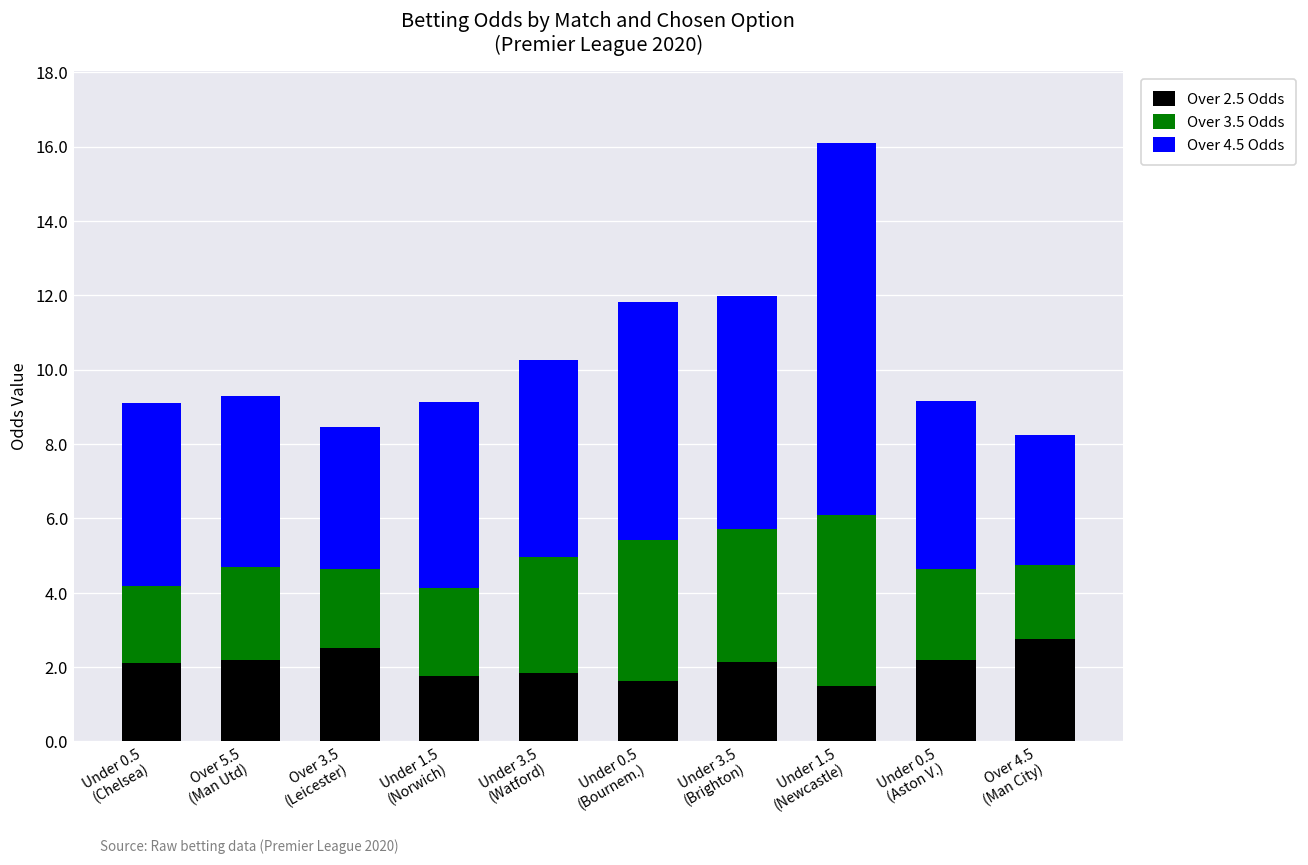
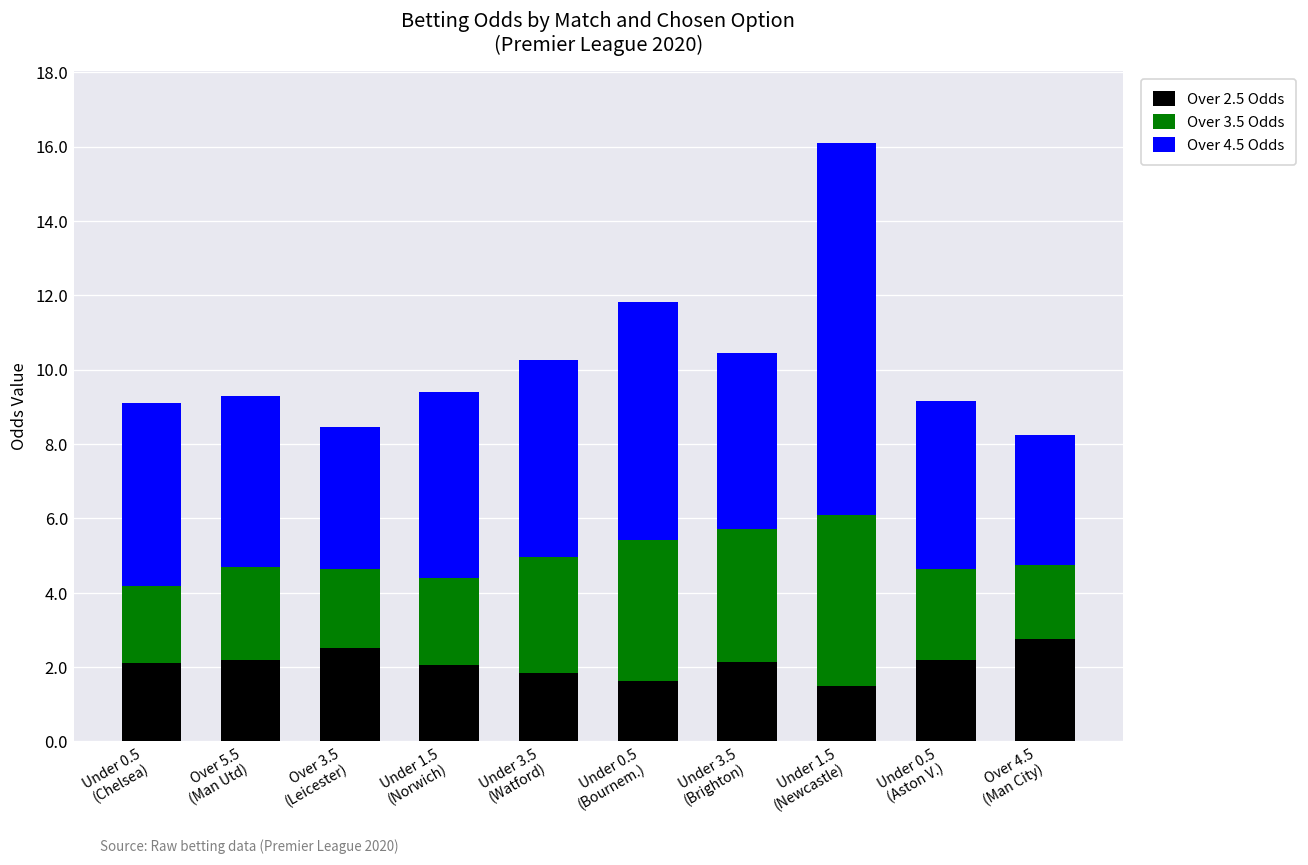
  {
    "Over 2.5 Odds": {
      "Under 0.5 (Chelsea)": 2.1,
      "Over 5.5 (Man Utd)": 2.2,
      "Over 3.5 (Leicester)": 2.5,
-     "Under 1.5 (Norwich)": 1.8,
+     "Under 1.5 (Norwich)": 2.1,
      "Under 3.5 (Watford)": 1.9,
      "Under 0.5 (Bournem.)": 1.6,
      "Under 3.5 (Brighton)": 2.1,
      "Under 1.5 (Newcastle)": 1.5,
      "Under 0.5 (Aston V.)": 2.2,
      "Over 4.5 (Man City)": 2.8
    },
    "Over 3.5 Odds": {
      "Under 0.5 (Chelsea)": 2.1,
      "Over 5.5 (Man Utd)": 2.5,
      "Over 3.5 (Leicester)": 2.2,
      "Under 1.5 (Norwich)": 2.4,
      "Under 3.5 (Watford)": 3.1,
      "Under 0.5 (Bournem.)": 3.8,
      "Under 3.5 (Brighton)": 3.6,
      "Under 1.5 (Newcastle)": 4.6,
      "Under 0.5 (Aston V.)": 2.5,
      "Over 4.5 (Man City)": 2.0
    },
    "Over 4.5 Odds": {
      "Under 0.5 (Chelsea)": 4.9,
      "Over 5.5 (Man Utd)": 4.6,
      "Over 3.5 (Leicester)": 3.8,
      "Under 1.5 (Norwich)": 5.0,
      "Under 3.5 (Watford)": 5.3,
      "Under 0.5 (Bournem.)": 6.4,
-     "Under 3.5 (Brighton)": 6.3,
+     "Under 3.5 (Brighton)": 4.7,
      "Under 1.5 (Newcastle)": 10.0,
      "Under 0.5 (Aston V.)": 4.5,
      "Over 4.5 (Man City)": 3.5
    }
  }
